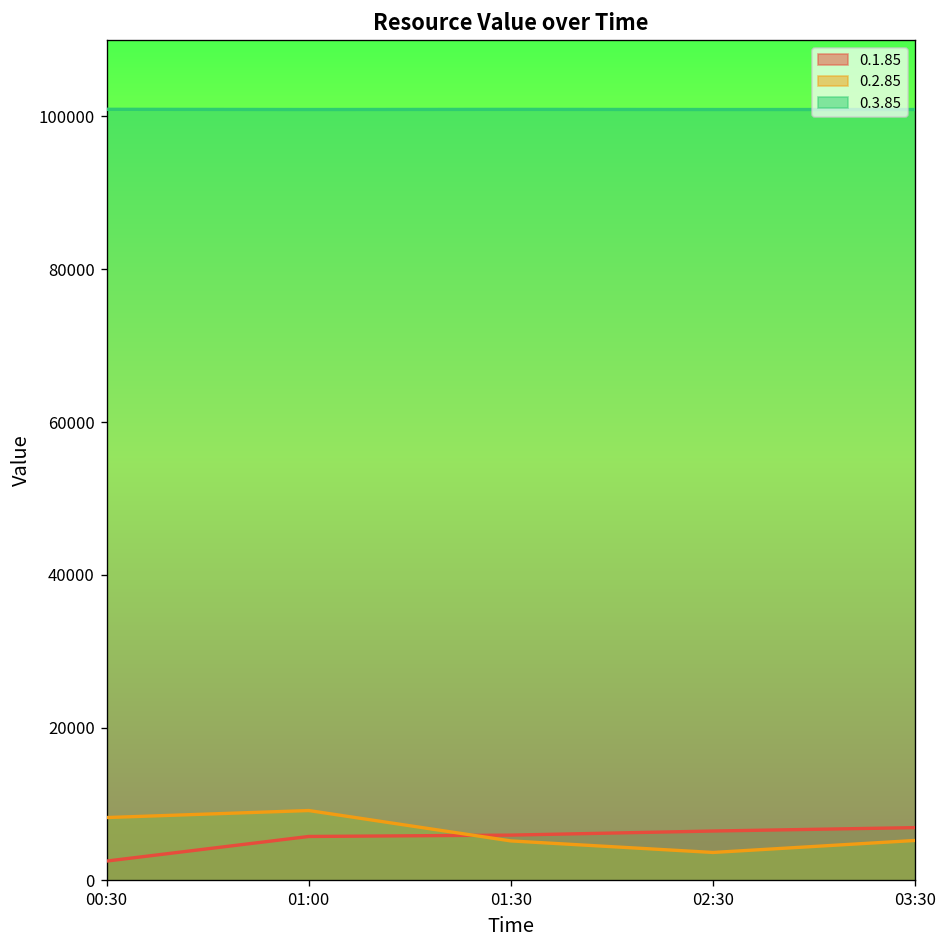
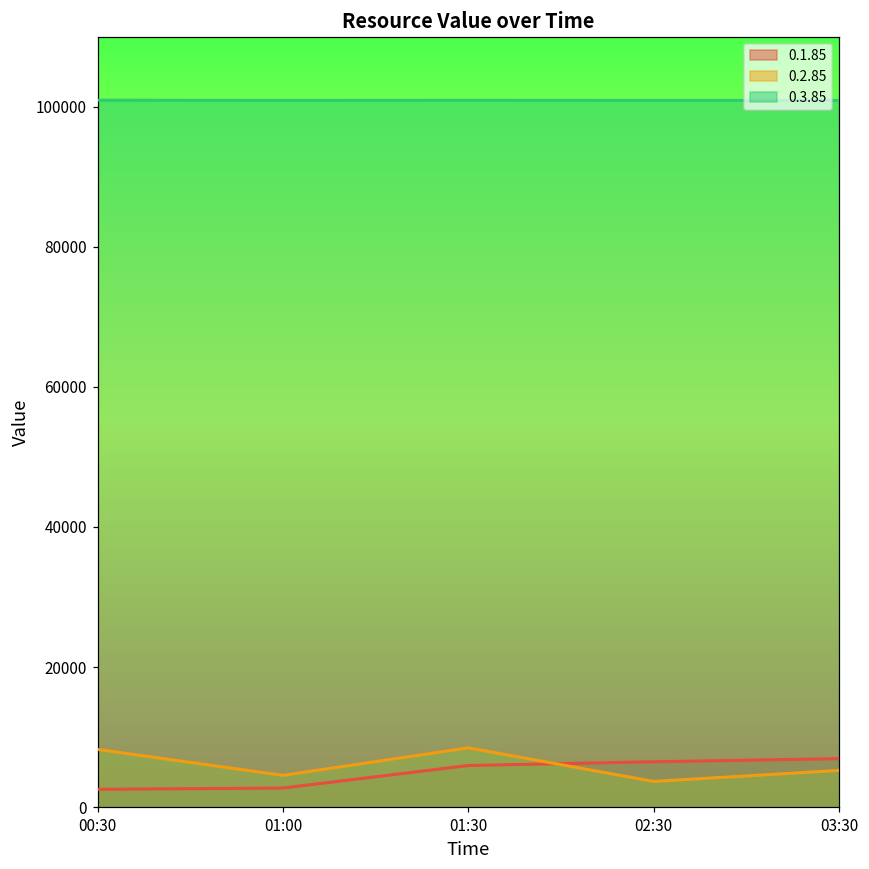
  {
    "0.1.85": {
      "00:30": 3000,
-     "01:00": 6000,
+     "01:00": 3000,
      "01:30": 6000,
      "02:30": 6000,
      "03:30": 7000
    },
    "0.2.85": {
      "00:30": 8000,
-     "01:00": 9000,
-     "01:30": 5000,
+     "01:00": 5000,
+     "01:30": 8000,
      "02:30": 4000,
      "03:30": 5000
    },
    "0.3.85": {
      "00:30": 101000,
      "01:00": 101000,
      "01:30": 101000,
      "02:30": 101000,
      "03:30": 101000
    }
  }
